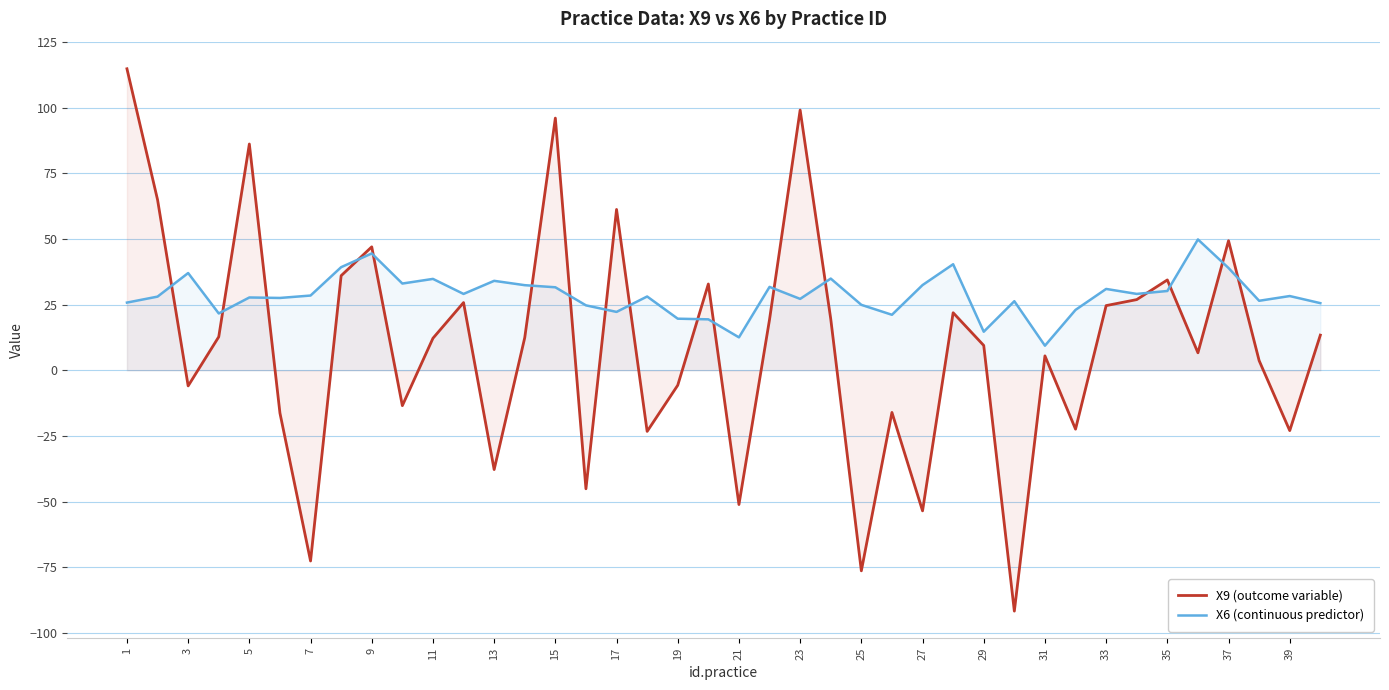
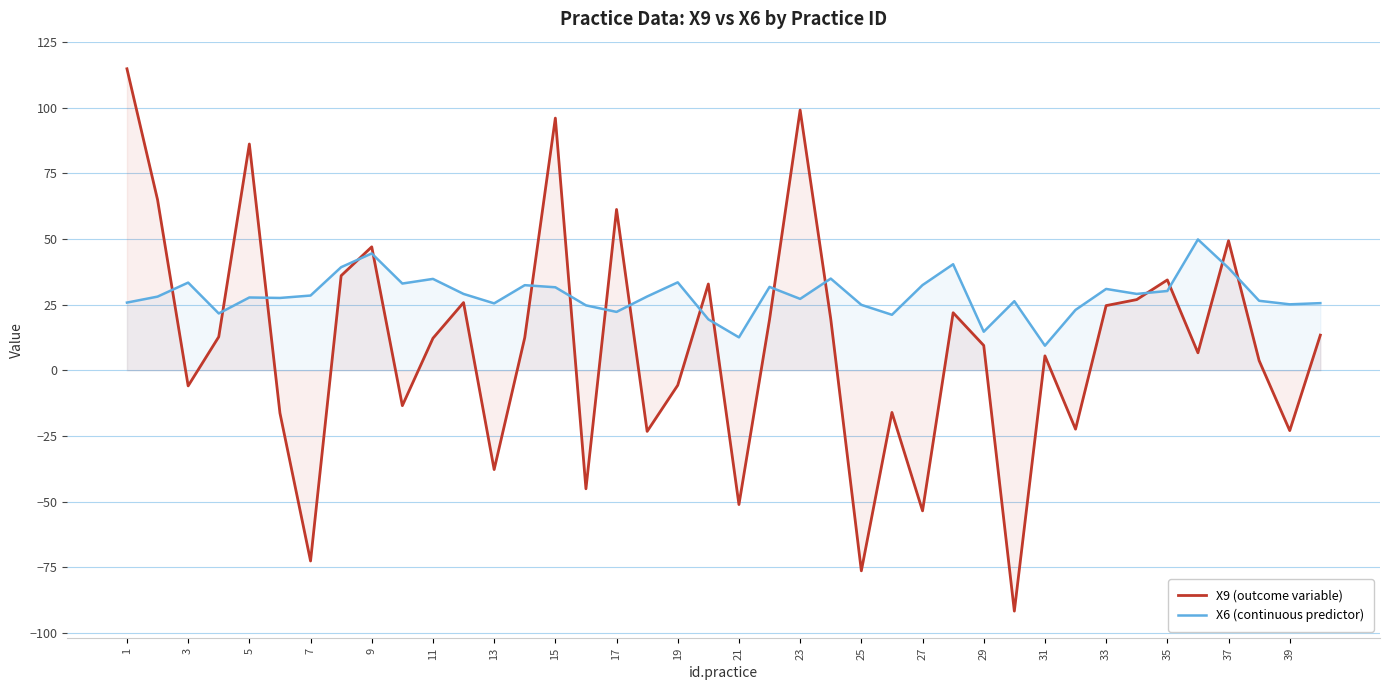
  {
    "X6 (continuous predictor)": {
      "1": 26,
-     "3": 37,
+     "3": 33,
      "5": 28,
      "7": 28,
      "9": 44,
      "11": 35,
-     "13": 34,
+     "13": 25,
      "15": 32,
      "17": 22,
-     "19": 20,
+     "19": 33,
      "21": 13,
      "23": 27,
      "25": 25,
      "27": 32,
      "29": 15,
      "31": 9,
      "33": 31,
      "35": 30,
      "37": 39,
-     "39": 28
+     "39": 25
    }
  }
